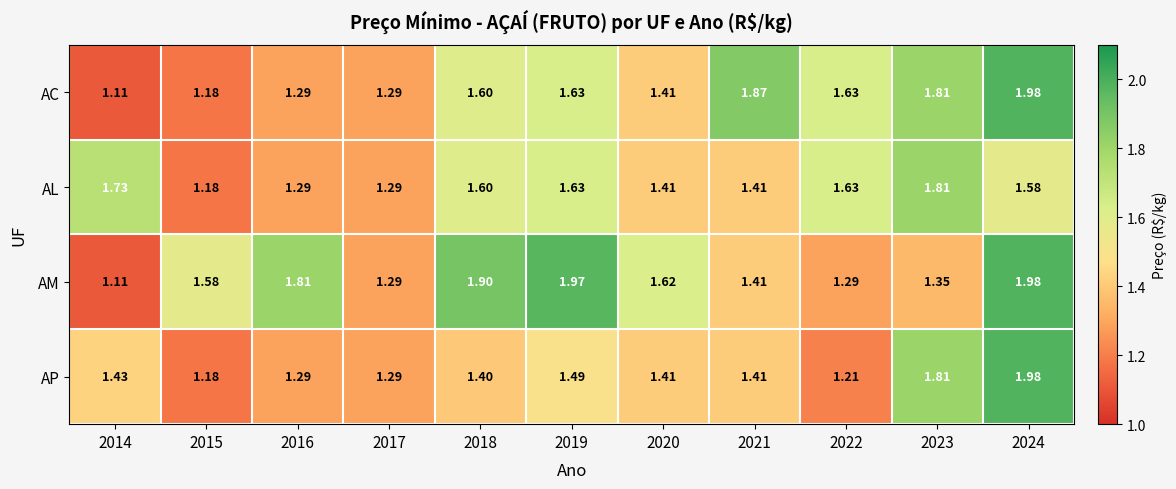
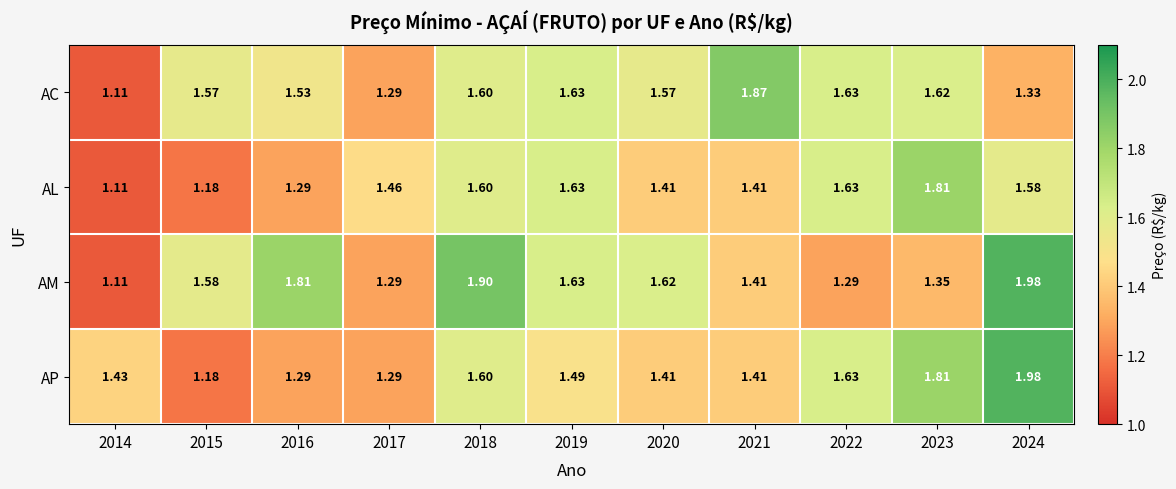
  {
    "AC": {
      "2014": 1.11,
-     "2015": 1.18,
-     "2016": 1.29,
+     "2015": 1.57,
+     "2016": 1.53,
      "2017": 1.29,
      "2018": 1.60,
      "2019": 1.63,
-     "2020": 1.41,
+     "2020": 1.57,
      "2021": 1.87,
      "2022": 1.63,
-     "2023": 1.81,
-     "2024": 1.98
+     "2023": 1.62,
+     "2024": 1.33
    },
    "AL": {
-     "2014": 1.73,
+     "2014": 1.11,
      "2015": 1.18,
      "2016": 1.29,
-     "2017": 1.29,
+     "2017": 1.46,
      "2018": 1.60,
      "2019": 1.63,
      "2020": 1.41,
      "2021": 1.41,
      "2022": 1.63,
      "2023": 1.81,
      "2024": 1.58
    },
    "AM": {
      "2014": 1.11,
      "2015": 1.58,
      "2016": 1.81,
      "2017": 1.29,
      "2018": 1.90,
-     "2019": 1.97,
+     "2019": 1.63,
      "2020": 1.62,
      "2021": 1.41,
      "2022": 1.29,
      "2023": 1.35,
      "2024": 1.98
    },
    "AP": {
      "2014": 1.43,
      "2015": 1.18,
      "2016": 1.29,
      "2017": 1.29,
-     "2018": 1.40,
+     "2018": 1.60,
      "2019": 1.49,
      "2020": 1.41,
      "2021": 1.41,
-     "2022": 1.21,
+     "2022": 1.63,
      "2023": 1.81,
      "2024": 1.98
    }
  }
